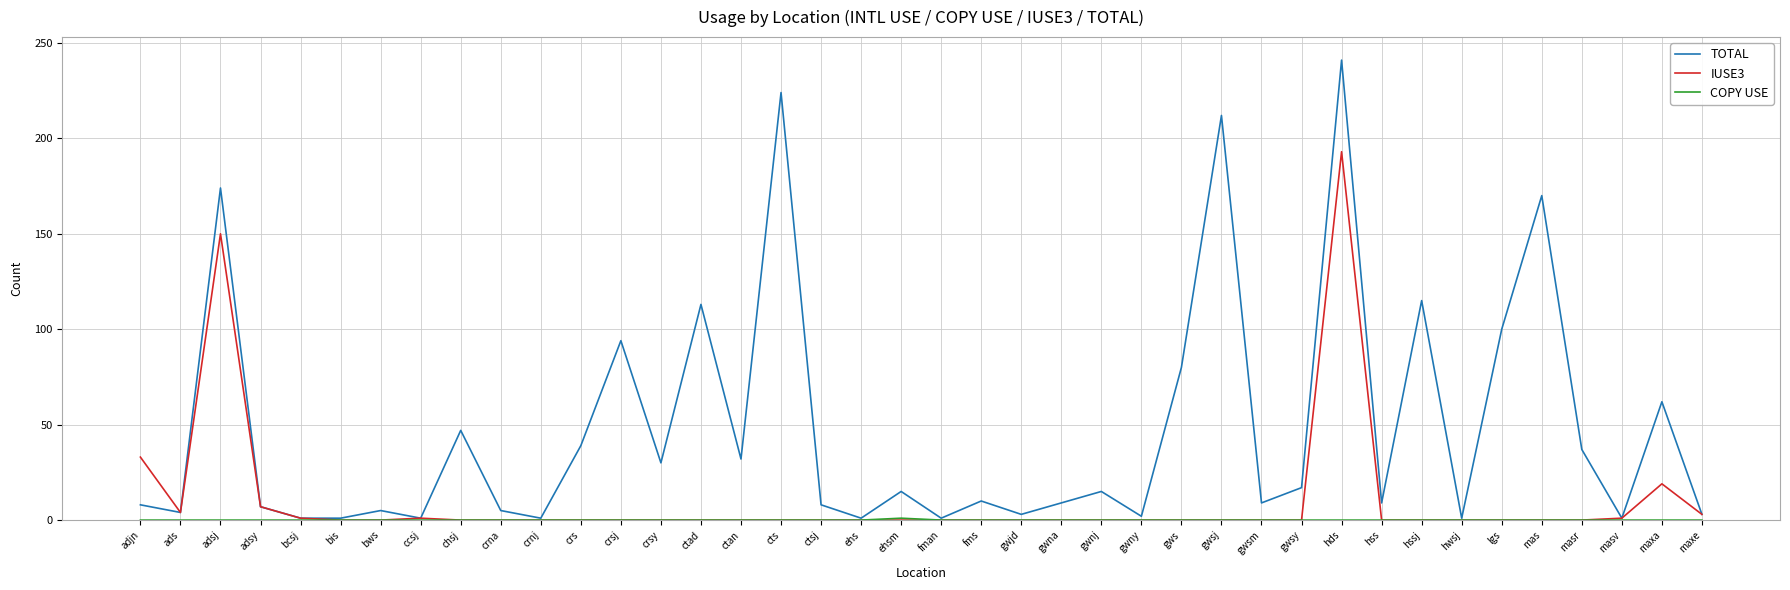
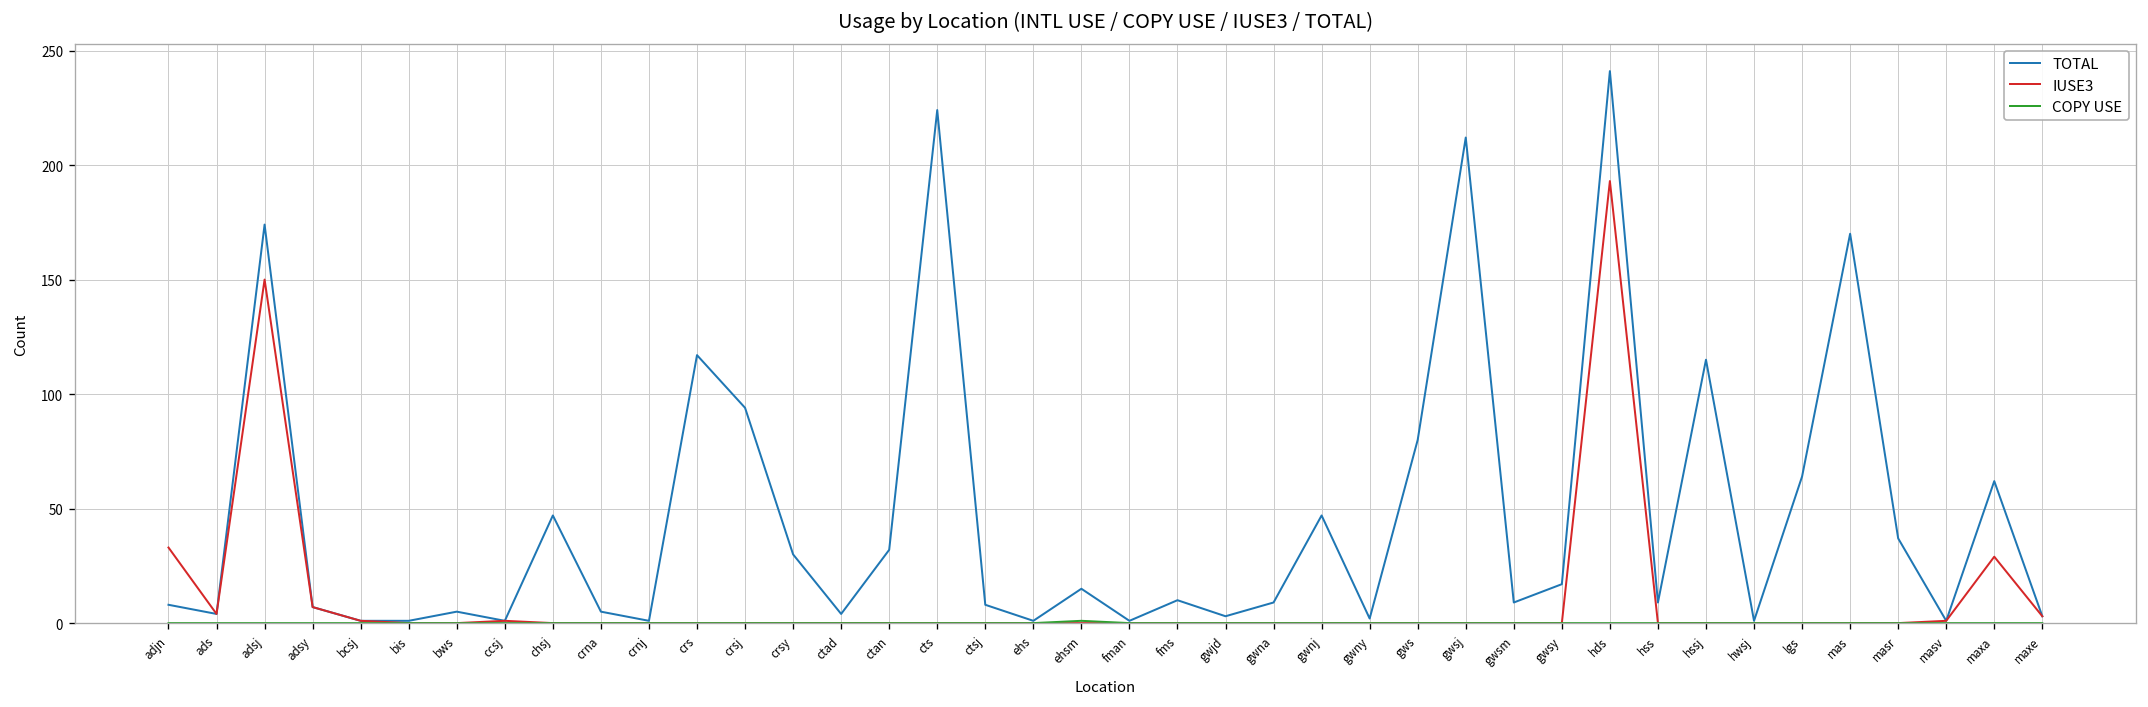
  {
    "TOTAL": {
      "adjn": 8,
      "adsj": 174,
      "bws": 5,
      "chsj": 47,
      "crna": 5,
-     "crs": 39,
+     "crs": 117,
      "crsj": 94,
      "crsy": 30,
-     "ctad": 113,
+     "ctad": 4,
      "ctan": 32,
      "cts": 224,
      "ctsj": 8,
      "ehsm": 15,
      "fms": 10,
      "gwjd": 3,
      "gwna": 9,
-     "gwnj": 15,
+     "gwnj": 47,
      "gwny": 2,
      "gws": 80,
      "gwsj": 212,
      "gwsm": 9,
      "gwsy": 17,
      "hds": 241,
      "hss": 9,
      "hssj": 115,
-     "lgs": 100,
+     "lgs": 64,
      "mas": 170,
      "masr": 37,
      "maxa": 62
    },
    "IUSE3": {
      "adjn": 33,
      "adsj": 150,
      "hds": 193,
-     "maxa": 19
+     "maxa": 29
    },
    "COPY USE": {
      "adjn": 0,
      "ads": 0,
      "adsj": 0,
      "adsy": 0,
      "hds": 0,
      "maxa": 0,
      "maxe": 0
    }
  }
